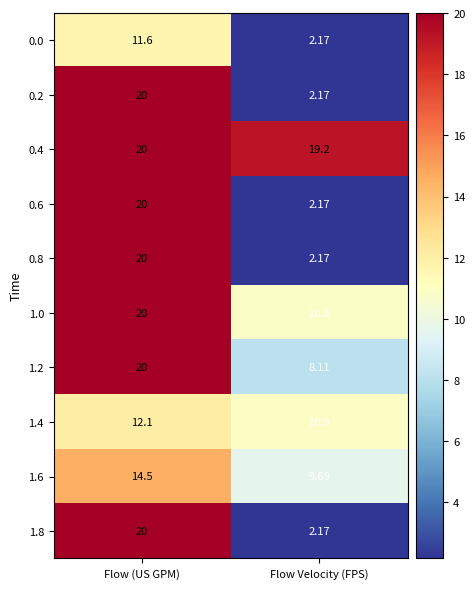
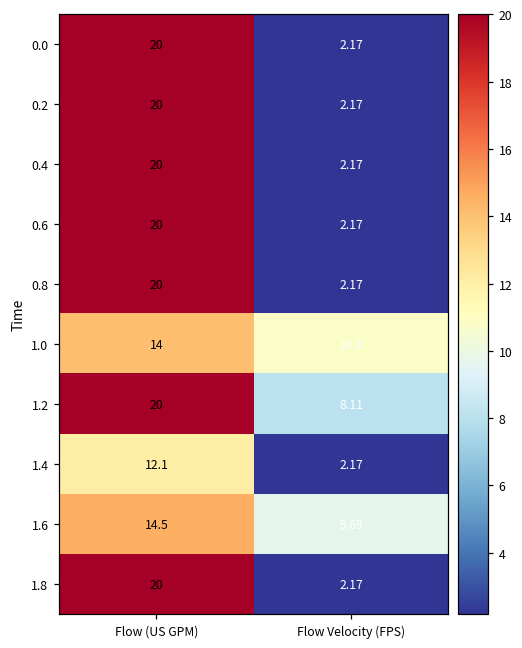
  {
    "0.0": {
-     "Flow (US GPM)": 11.6,
+     "Flow (US GPM)": 20,
      "Flow Velocity (FPS)": 2.17
    },
    "0.2": {
      "Flow (US GPM)": 20,
      "Flow Velocity (FPS)": 2.17
    },
    "0.4": {
      "Flow (US GPM)": 20,
-     "Flow Velocity (FPS)": 19.2
+     "Flow Velocity (FPS)": 2.17
    },
    "0.6": {
      "Flow (US GPM)": 20,
      "Flow Velocity (FPS)": 2.17
    },
    "0.8": {
      "Flow (US GPM)": 20,
      "Flow Velocity (FPS)": 2.17
    },
    "1.0": {
-     "Flow (US GPM)": 20,
+     "Flow (US GPM)": 14,
      "Flow Velocity (FPS)": 10.8
    },
    "1.2": {
      "Flow (US GPM)": 20,
      "Flow Velocity (FPS)": 8.11
    },
    "1.4": {
      "Flow (US GPM)": 12.1,
-     "Flow Velocity (FPS)": 10.9
+     "Flow Velocity (FPS)": 2.17
    },
    "1.6": {
      "Flow (US GPM)": 14.5
    },
    "1.8": {
      "Flow (US GPM)": 20,
      "Flow Velocity (FPS)": 2.17
    }
  }
